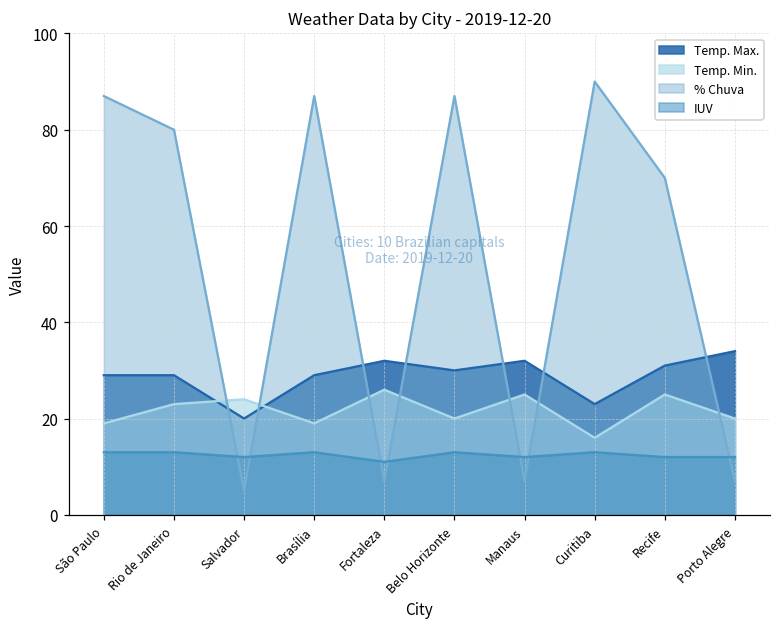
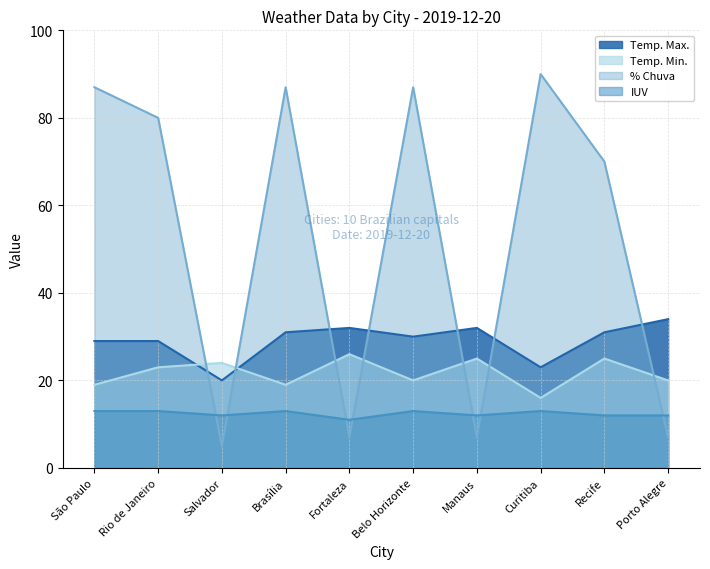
  {
    "Temp. Max.": {
      "São Paulo": 29,
      "Rio de Janeiro": 29,
      "Salvador": 20,
-     "Brasília": 29,
+     "Brasília": 31,
      "Fortaleza": 32,
      "Belo Horizonte": 30,
      "Manaus": 32,
      "Curitiba": 23,
      "Recife": 31,
      "Porto Alegre": 34
    }
  }
